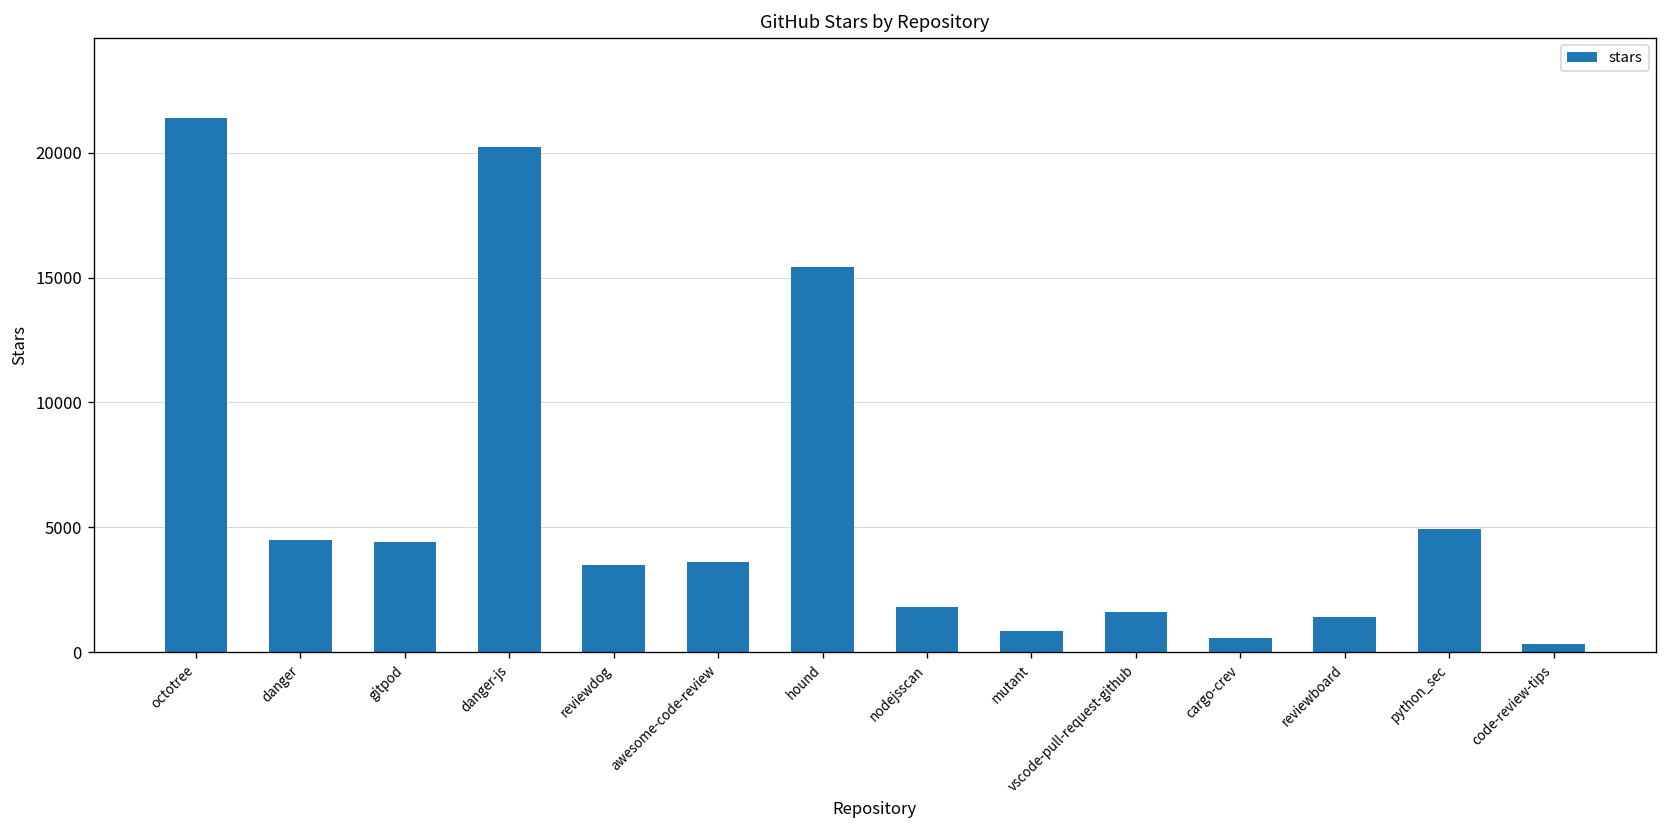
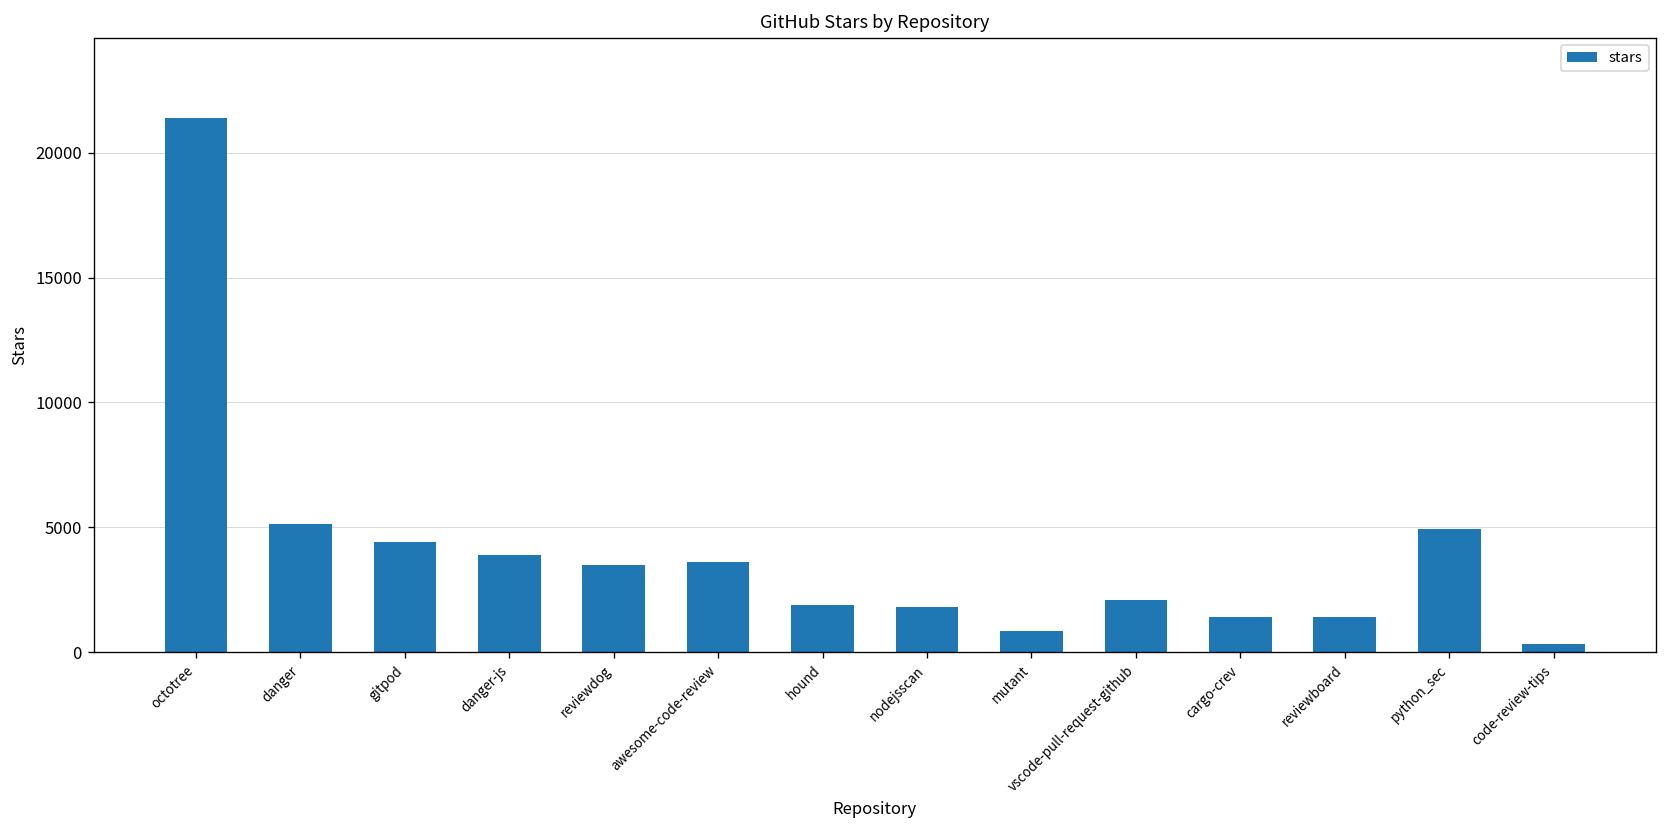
  {
    "octotree": 21400,
-   "danger": 4500,
+   "danger": 5100,
    "gitpod": 4400,
-   "danger-js": 20200,
+   "danger-js": 3900,
    "reviewdog": 3500,
    "awesome-code-review": 3600,
-   "hound": 15400,
+   "hound": 1900,
    "nodejsscan": 1800,
    "mutant": 800,
-   "vscode-pull-request-github": 1600,
-   "cargo-crev": 500,
+   "vscode-pull-request-github": 2100,
+   "cargo-crev": 1400,
    "reviewboard": 1400,
    "python_sec": 4900,
    "code-review-tips": 300
  }
